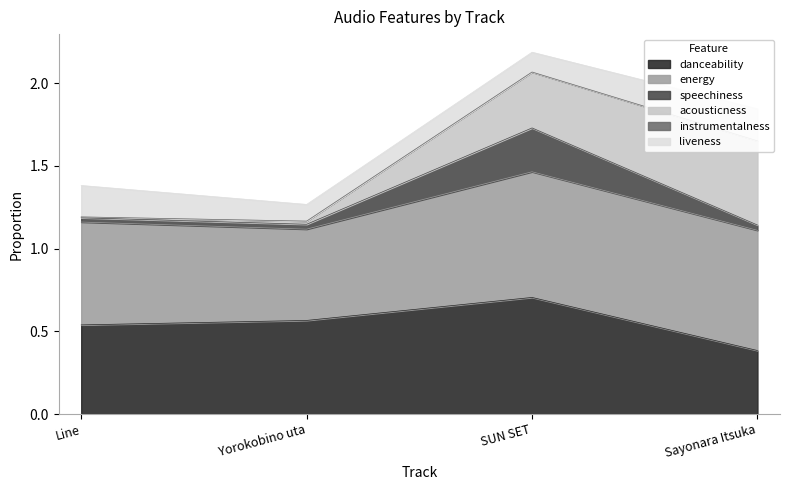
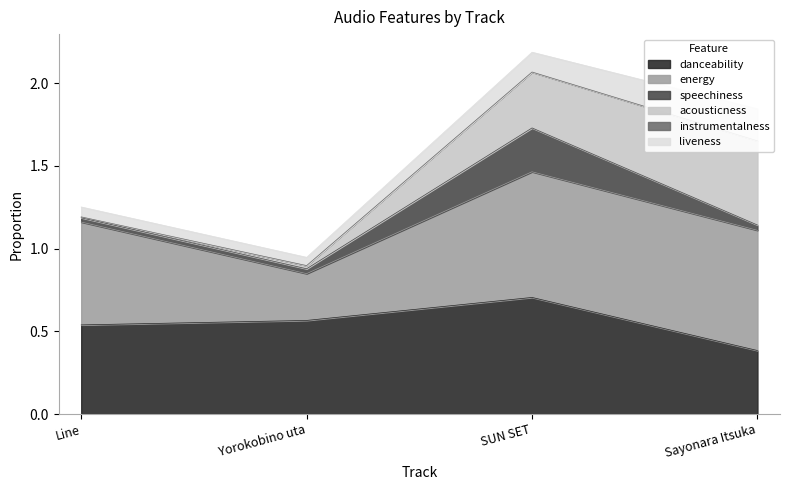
  {
    "energy": {
      "Line": 0.62,
-     "Yorokobino uta": 0.55,
+     "Yorokobino uta": 0.28,
      "SUN SET": 0.76,
      "Sayonara Itsuka": 0.73
    },
    "instrumentalness": {
      "Yorokobino uta": 0.02
    },
    "liveness": {
-     "Line": 0.19,
-     "Yorokobino uta": 0.10,
+     "Line": 0.06,
+     "Yorokobino uta": 0.05,
      "SUN SET": 0.12
    }
  }
